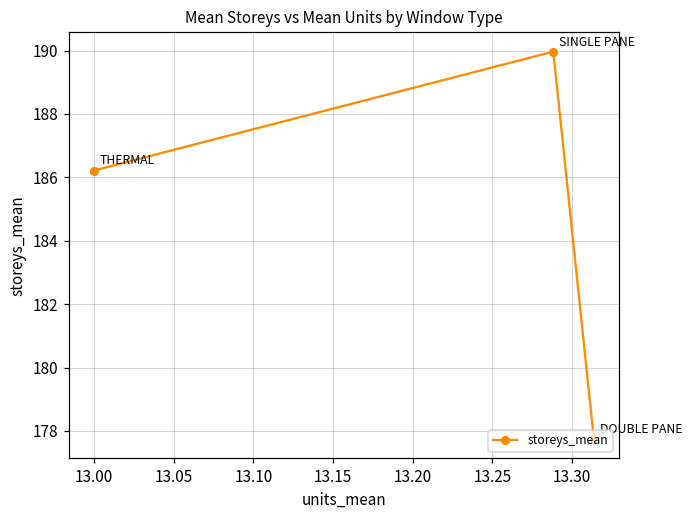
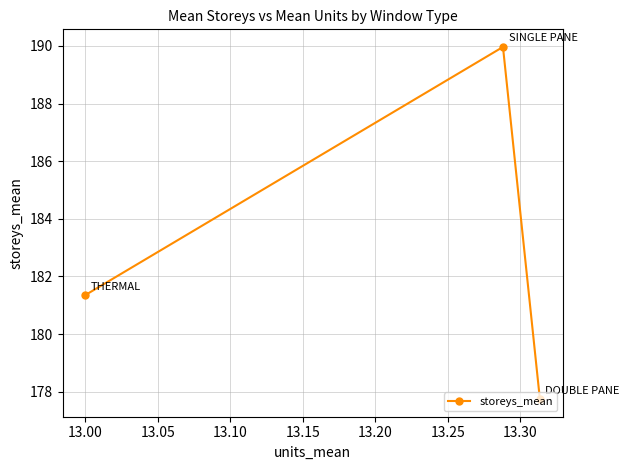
  {
-   "13.00": 186.2
+   "13.00": 181.4
  }
